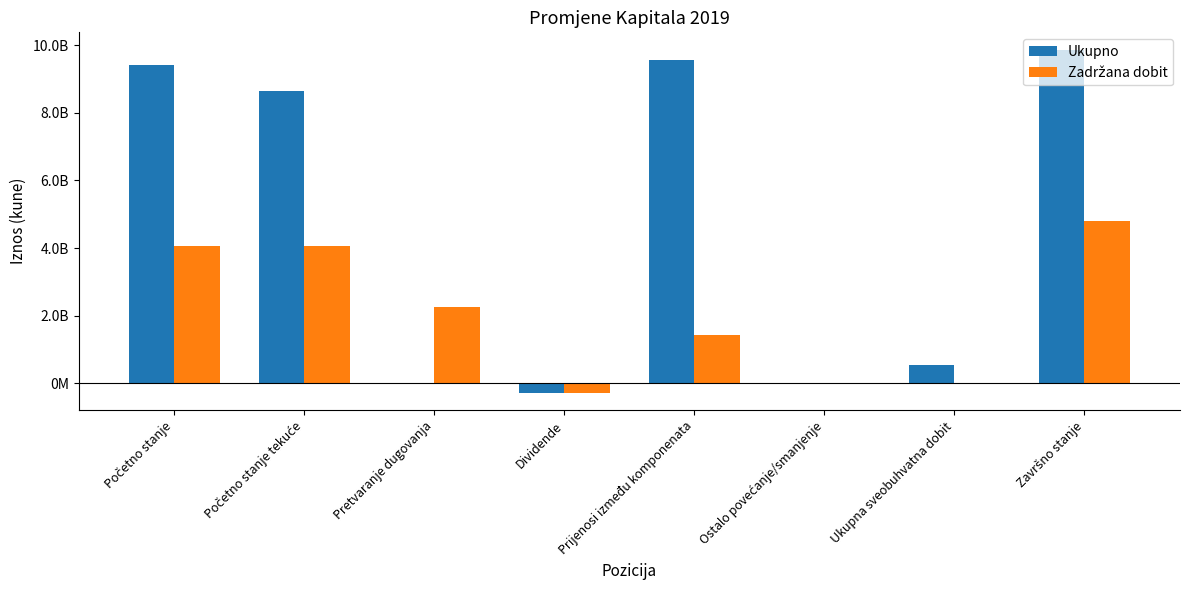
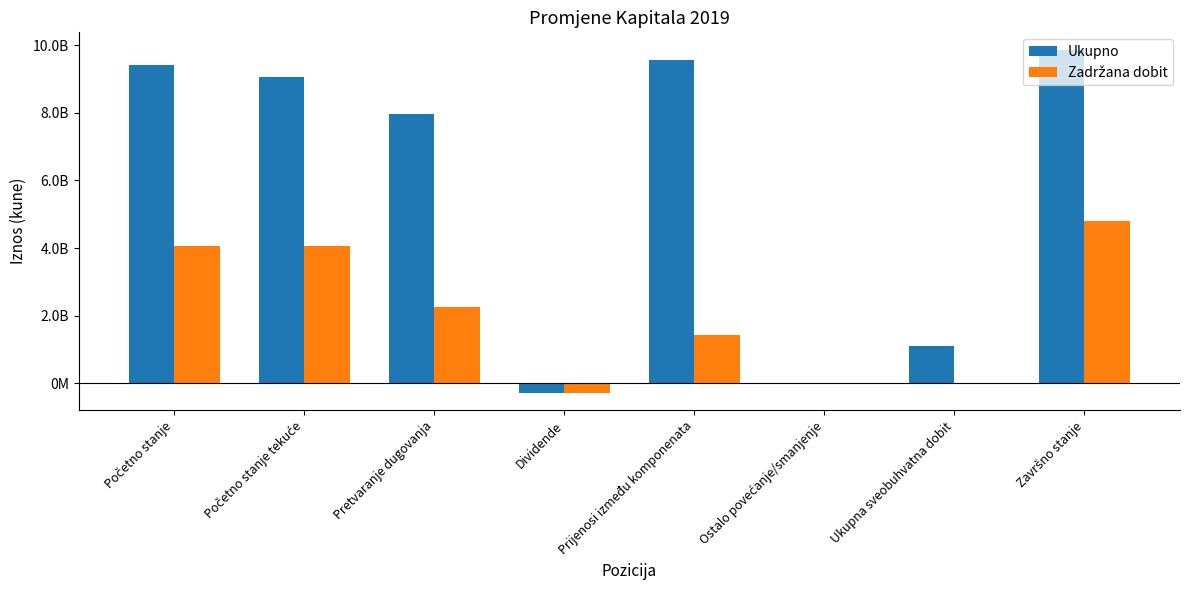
  {
    "Ukupno": {
      "Početno stanje": 9400000000,
-     "Početno stanje tekuće": 8700000000,
-     "Pretvaranje dugovanja": 0,
+     "Početno stanje tekuće": 9100000000,
+     "Pretvaranje dugovanja": 8000000000,
      "Dividende": -300000000,
      "Prijenosi između komponenata": 9600000000,
-     "Ukupna sveobuhvatna dobit": 500000000
+     "Ukupna sveobuhvatna dobit": 1100000000
    },
    "Zadržana dobit": {
      "Početno stanje": 4100000000,
      "Početno stanje tekuće": 4100000000,
      "Pretvaranje dugovanja": 2300000000,
      "Dividende": -300000000,
      "Prijenosi između komponenata": 1400000000,
      "Ukupna sveobuhvatna dobit": 0,
      "Završno stanje": 4800000000
    }
  }
